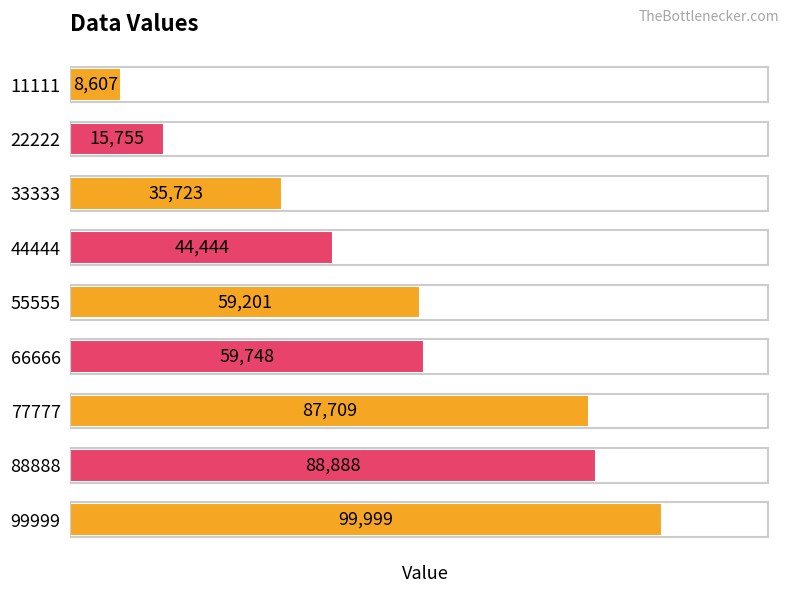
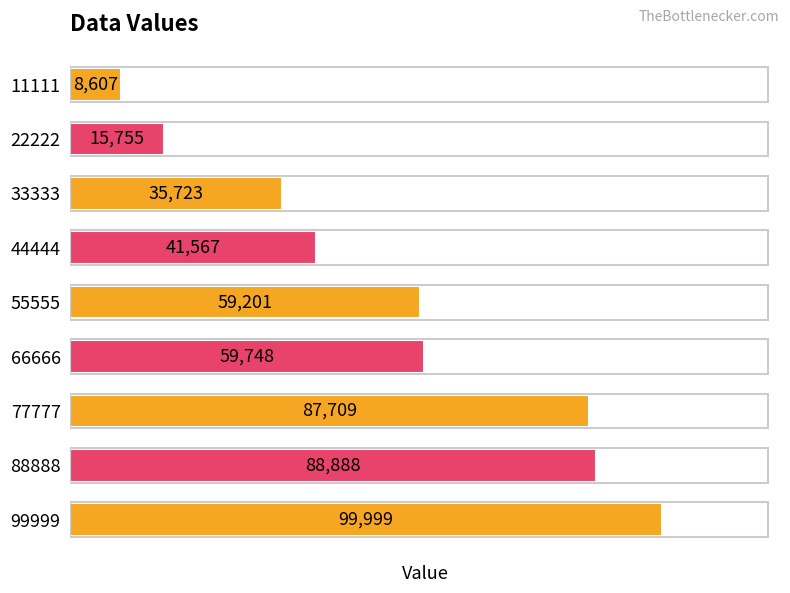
  {
    "11111": "8,607",
    "22222": "15,755",
    "33333": "35,723",
-   "44444": "44,444",
+   "44444": "41,567",
    "55555": "59,201",
    "66666": "59,748",
    "77777": "87,709",
    "88888": "88,888",
    "99999": "99,999"
  }
